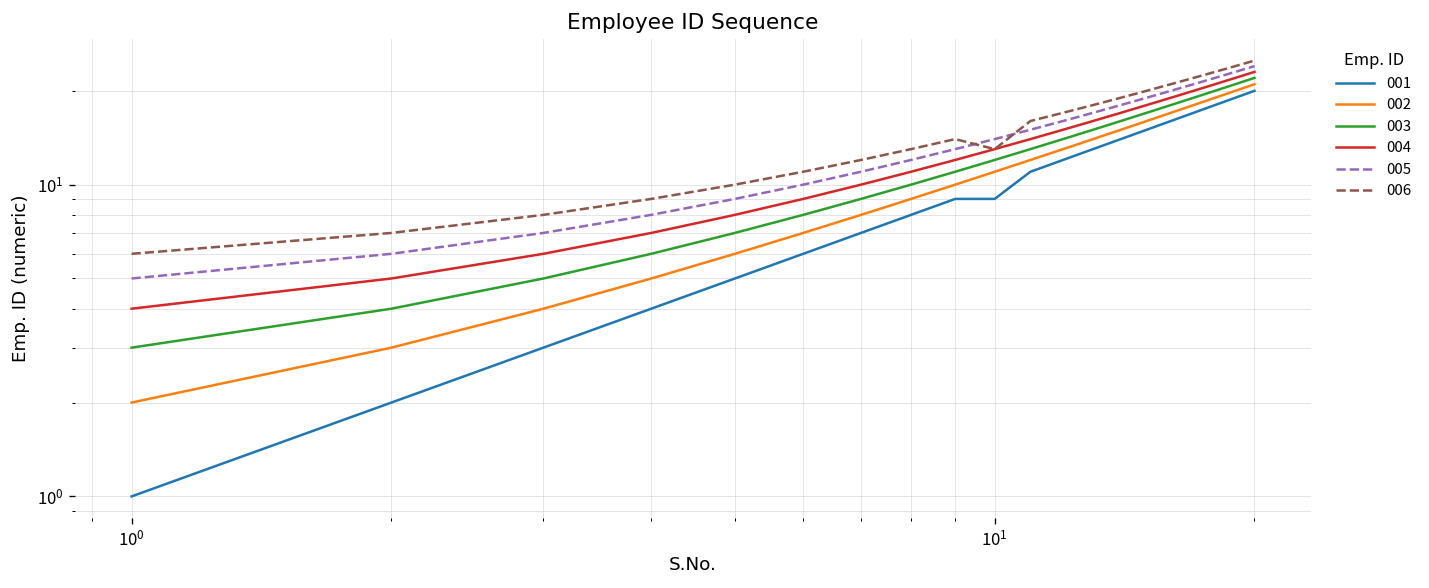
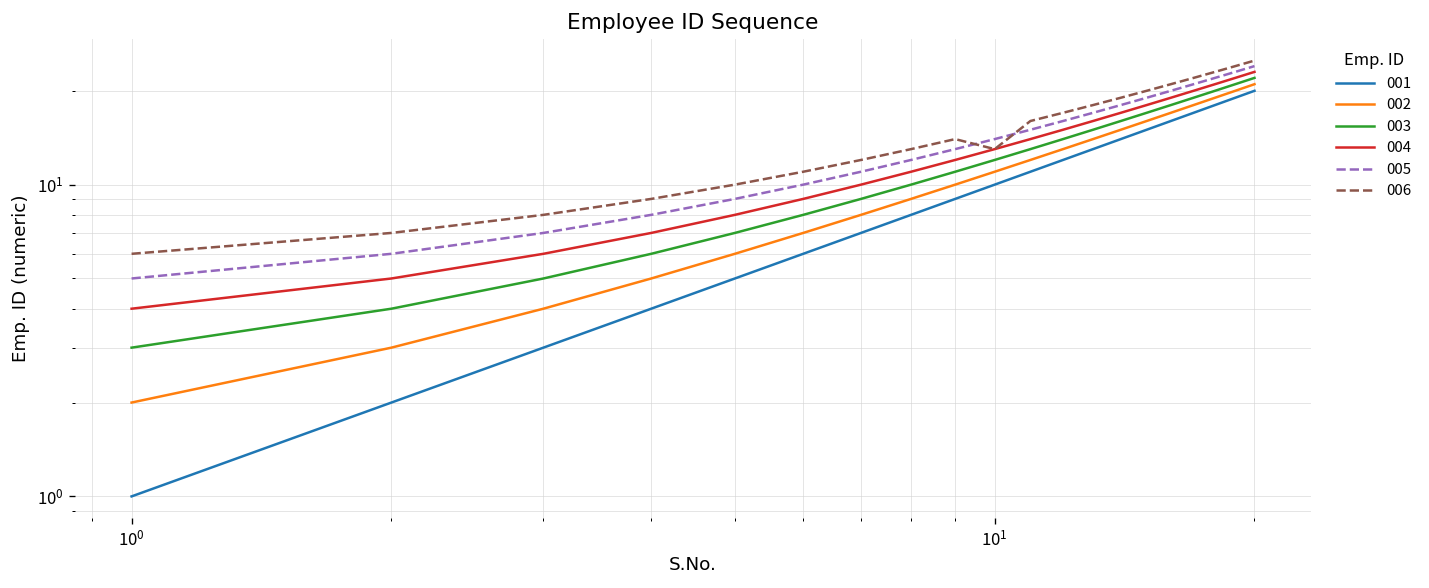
  {
    "001": {
      "10^0": 1,
-     "10^1": 9
+     "10^1": 10
    },
    "002": {
      "10^0": 2,
      "10^1": 11
    },
    "003": {
      "10^0": 3,
      "10^1": 12
    },
    "004": {
      "10^0": 4
    },
    "005": {
      "10^0": 5,
      "10^1": 14
    },
    "006": {
      "10^0": 6
    }
  }
